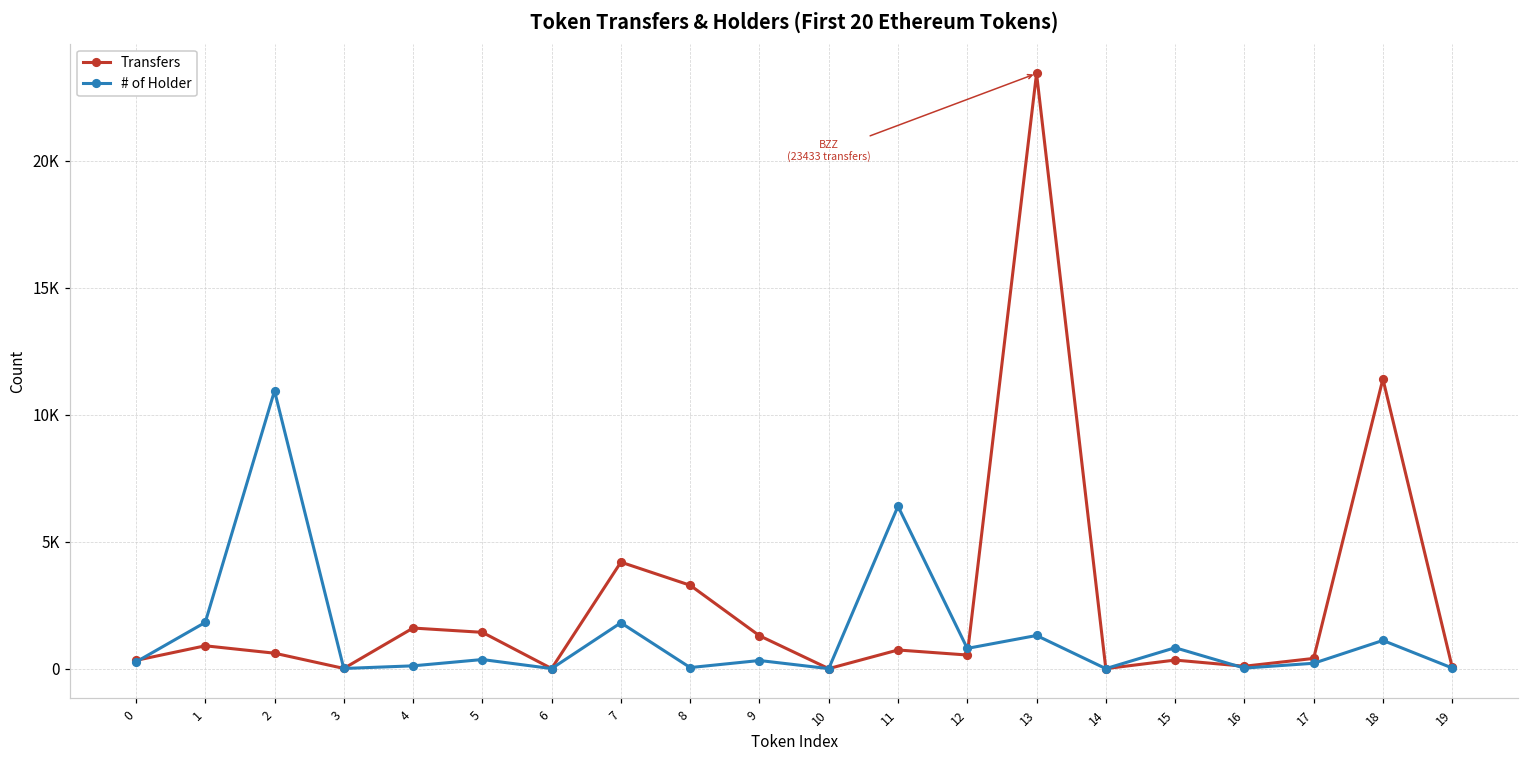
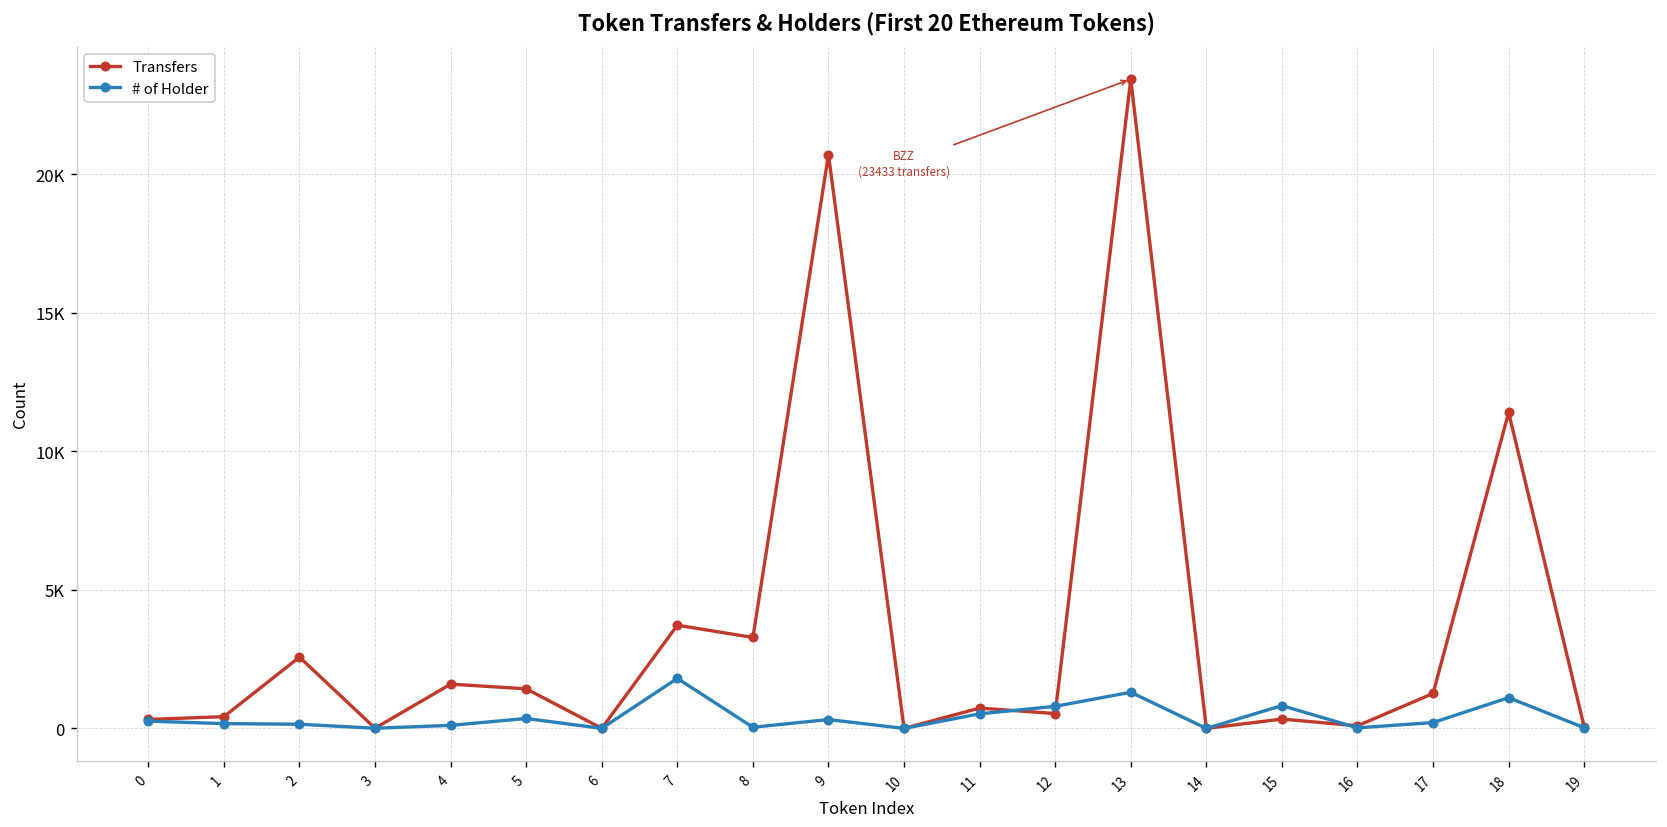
  {
    "Transfers": {
-     "1": 900,
-     "2": 600,
+     "1": 400,
+     "2": 2600,
      "4": 1600,
      "5": 1400,
-     "7": 4200,
+     "7": 3700,
      "8": 3300,
-     "9": 1300,
+     "9": 20700,
      "11": 700,
      "12": 500,
      "15": 300,
-     "17": 400,
+     "17": 1300,
      "18": 11400
    },
    "# of Holder": {
-     "1": 1800,
-     "2": 10900,
+     "1": 200,
+     "2": 200,
      "4": 100,
      "5": 400,
      "7": 1800,
      "8": 0,
      "9": 300,
-     "11": 6400,
+     "11": 500,
      "12": 800,
      "13": 1300,
      "15": 800,
      "17": 200,
      "18": 1100
    }
  }
